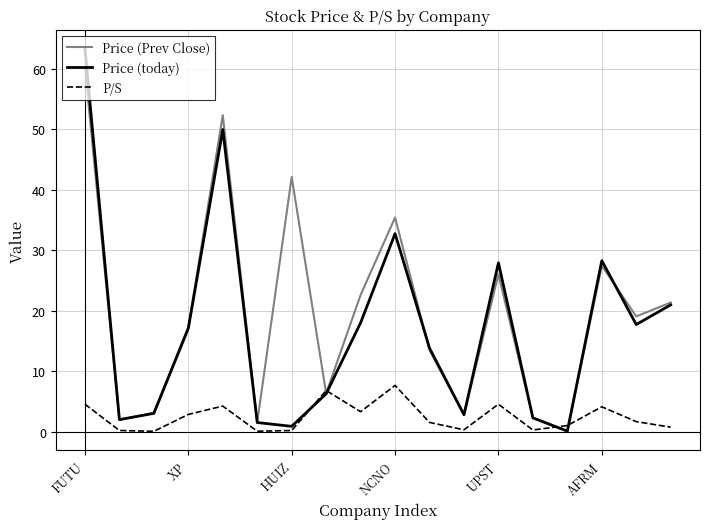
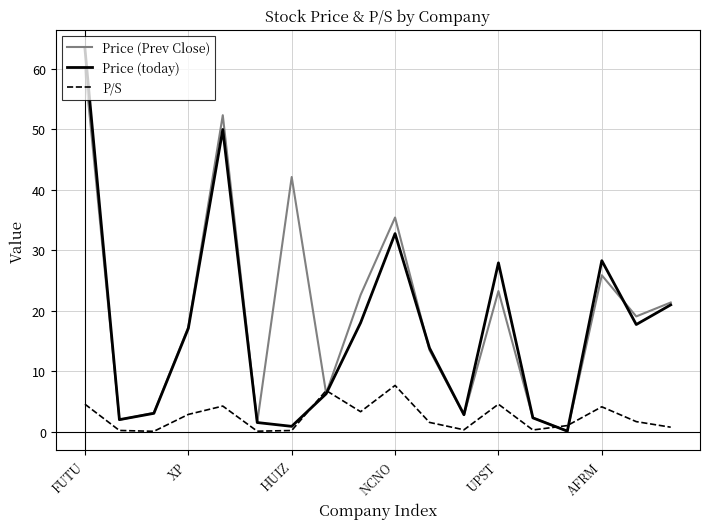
  {
    "Price (Prev Close)": {
      "HUIZ": 42,
      "NCNO": 35,
-     "UPST": 26,
-     "AFRM": 27
+     "UPST": 23,
+     "AFRM": 26
    }
  }
